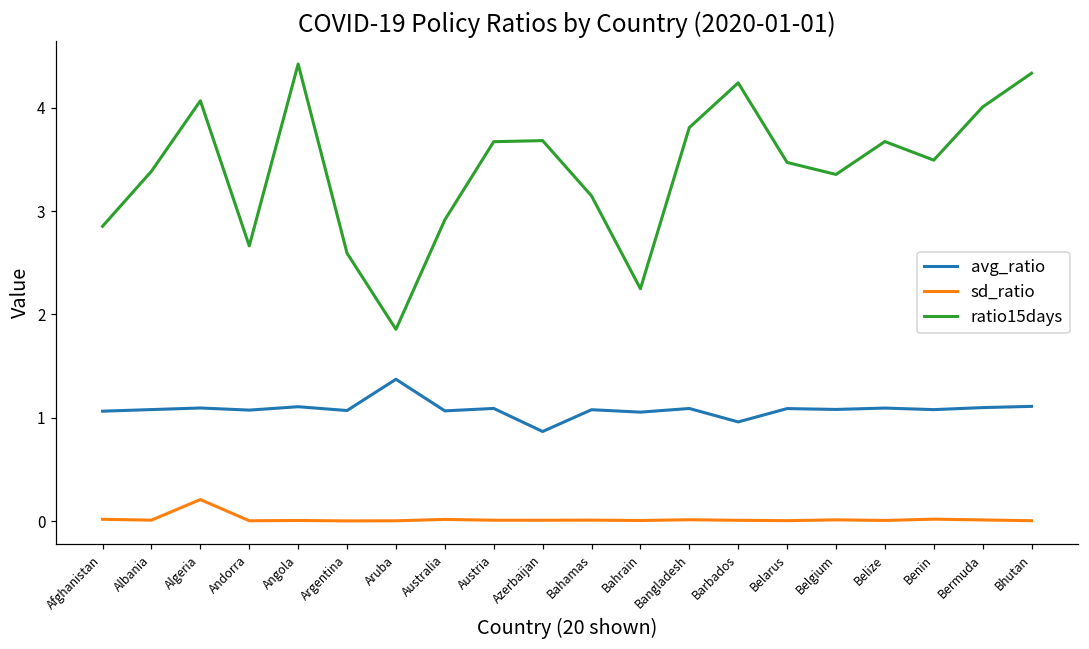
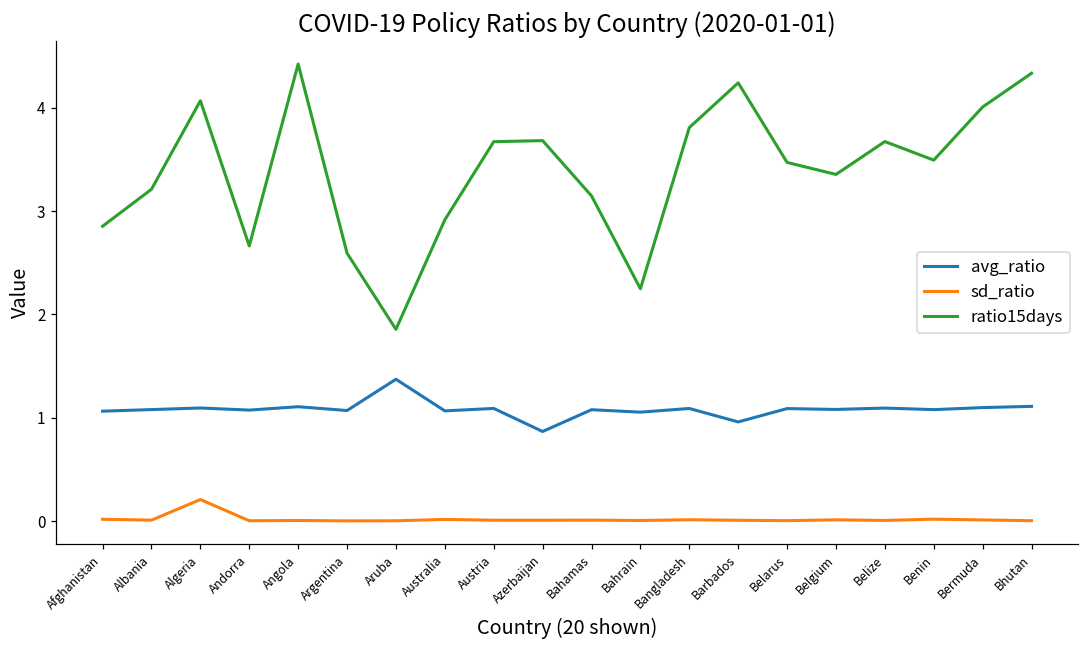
  {
    "avg_ratio": {
      "Afghanistan": 1.1,
      "Albania": 1.1,
      "Algeria": 1.1,
      "Andorra": 1.1,
      "Angola": 1.1,
      "Argentina": 1.1,
      "Aruba": 1.4,
      "Australia": 1.1,
      "Austria": 1.1,
      "Azerbaijan": 0.9,
      "Bahamas": 1.1,
      "Bahrain": 1.1,
      "Bangladesh": 1.1,
      "Barbados": 1.0,
      "Belarus": 1.1,
      "Belgium": 1.1,
      "Belize": 1.1,
      "Benin": 1.1,
      "Bermuda": 1.1,
      "Bhutan": 1.1
    },
    "sd_ratio": {
      "Afghanistan": 0.0,
      "Albania": 0.0,
      "Algeria": 0.2,
      "Andorra": 0.0,
      "Angola": 0.0,
      "Argentina": 0.0,
      "Aruba": 0.0,
      "Australia": 0.0,
      "Austria": 0.0,
      "Azerbaijan": 0.0,
      "Bahamas": 0.0,
      "Bahrain": 0.0,
      "Bangladesh": 0.0,
      "Barbados": 0.0,
      "Belarus": 0.0,
      "Belgium": 0.0,
      "Belize": 0.0,
      "Benin": 0.0,
      "Bermuda": 0.0,
      "Bhutan": 0.0
    },
    "ratio15days": {
      "Afghanistan": 2.9,
-     "Albania": 3.4,
+     "Albania": 3.2,
      "Algeria": 4.1,
      "Andorra": 2.7,
      "Angola": 4.4,
      "Argentina": 2.6,
      "Aruba": 1.9,
      "Australia": 2.9,
      "Austria": 3.7,
      "Azerbaijan": 3.7,
      "Bahamas": 3.1,
      "Bahrain": 2.2,
      "Bangladesh": 3.8,
      "Barbados": 4.2,
      "Belarus": 3.5,
      "Belgium": 3.4,
      "Belize": 3.7,
      "Benin": 3.5,
      "Bermuda": 4.0,
      "Bhutan": 4.3
    }
  }
